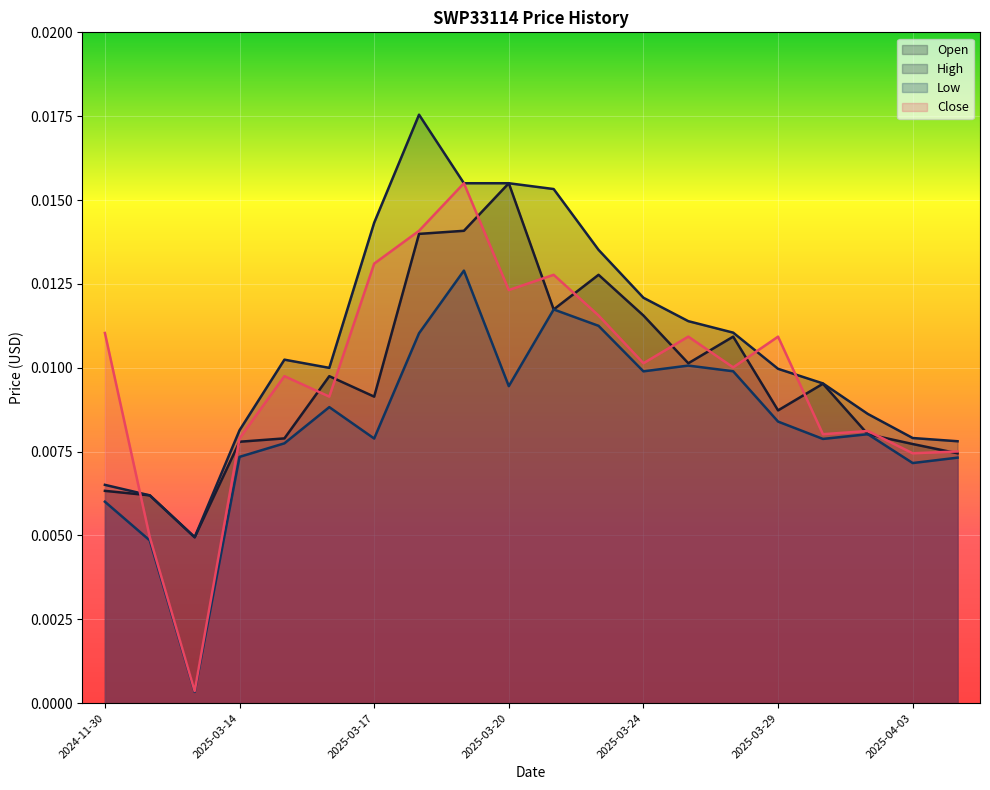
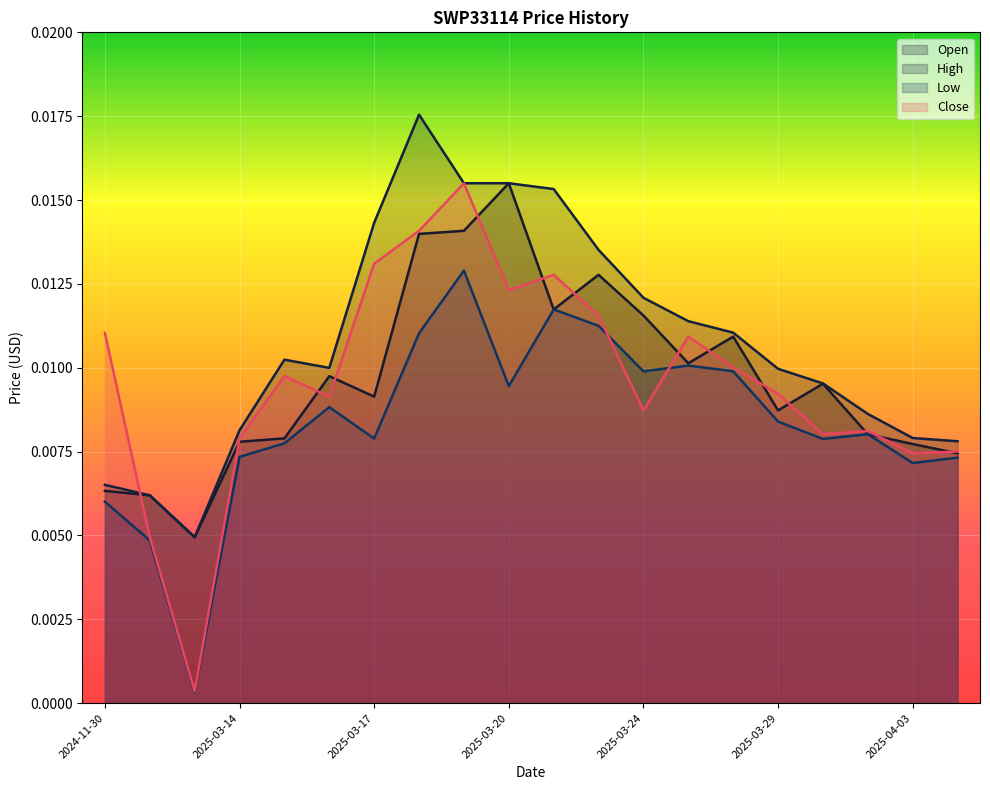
  {
    "Close": {
      "2024-11-30": 0.0110,
      "2025-03-14": 0.0079,
      "2025-03-17": 0.0131,
      "2025-03-20": 0.0123,
-     "2025-03-24": 0.0101,
-     "2025-03-29": 0.0109,
+     "2025-03-24": 0.0087,
+     "2025-03-29": 0.0092,
      "2025-04-03": 0.0074
    }
  }
